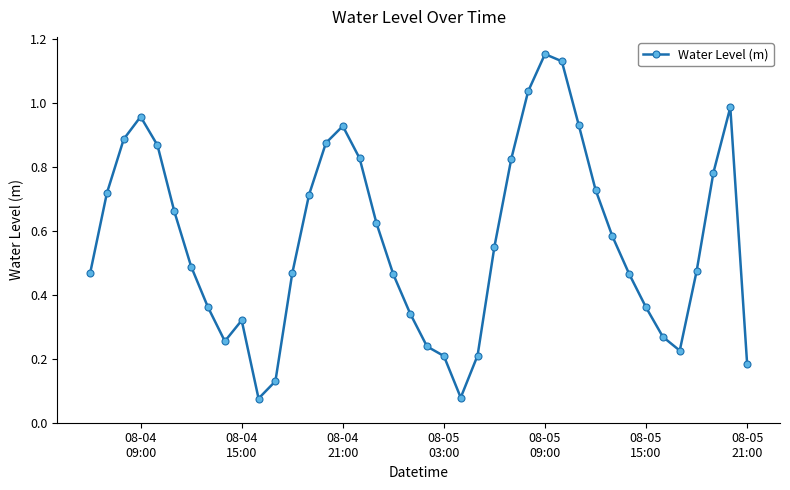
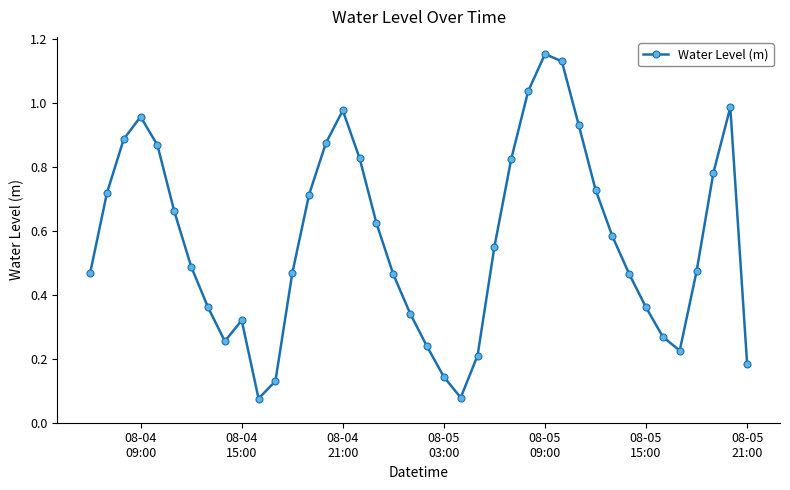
  {
    "08-04 09:00": 0.96,
    "08-04 15:00": 0.32,
-   "08-04 21:00": 0.93,
-   "08-05 03:00": 0.21,
+   "08-04 21:00": 0.98,
+   "08-05 03:00": 0.14,
    "08-05 09:00": 1.15,
    "08-05 15:00": 0.36,
    "08-05 21:00": 0.18
  }
